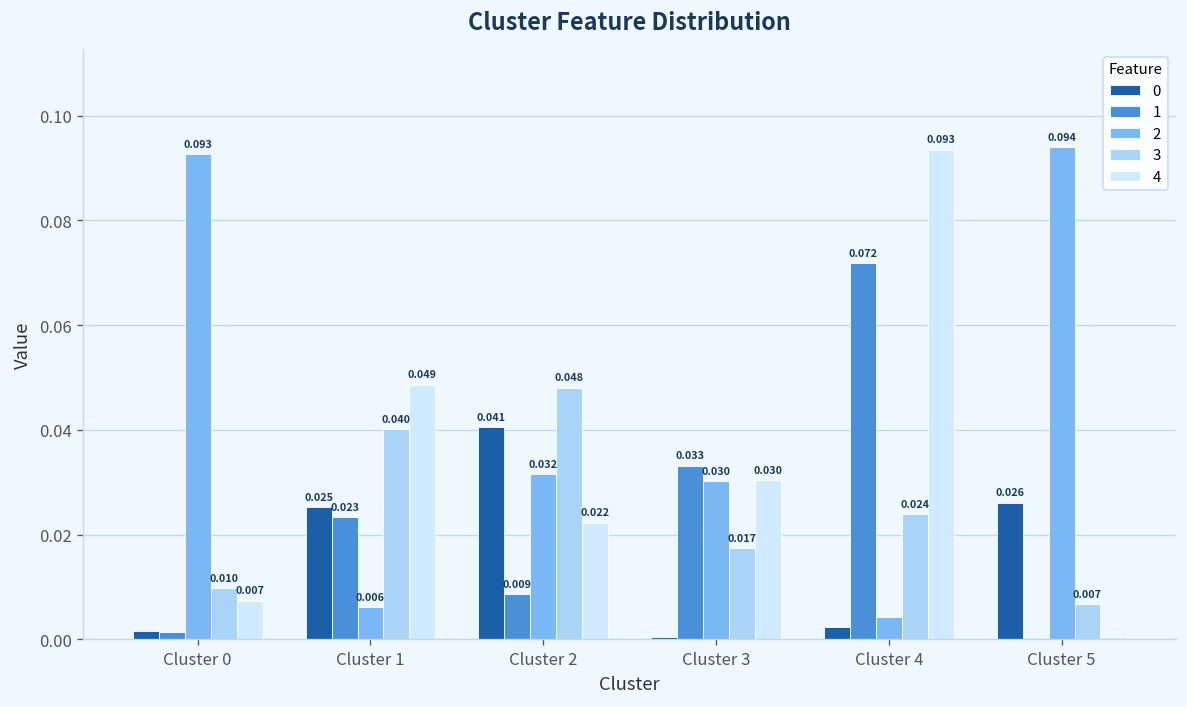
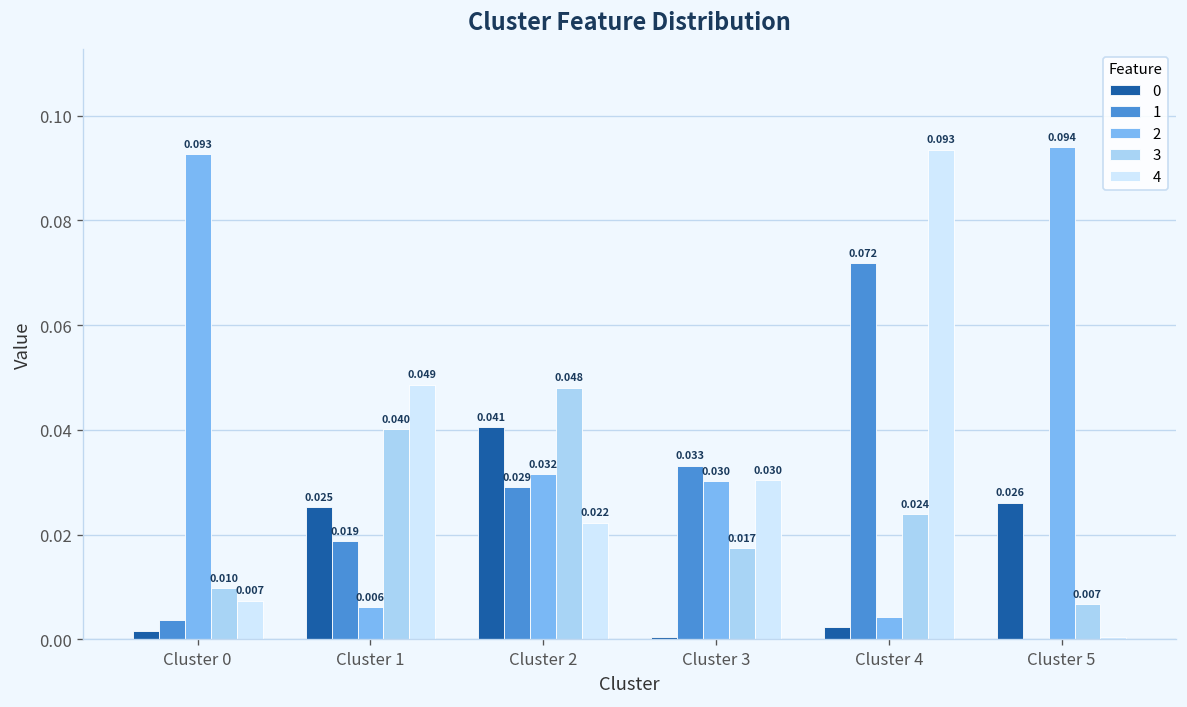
  {
    "0": {
      "Cluster 1": 0.025,
      "Cluster 2": 0.041,
      "Cluster 5": 0.026
    },
    "1": {
-     "Cluster 0": 0.001,
-     "Cluster 1": 0.023,
-     "Cluster 2": 0.009,
+     "Cluster 0": 0.004,
+     "Cluster 1": 0.019,
+     "Cluster 2": 0.029,
      "Cluster 3": 0.033,
      "Cluster 4": 0.072
    }
  }
